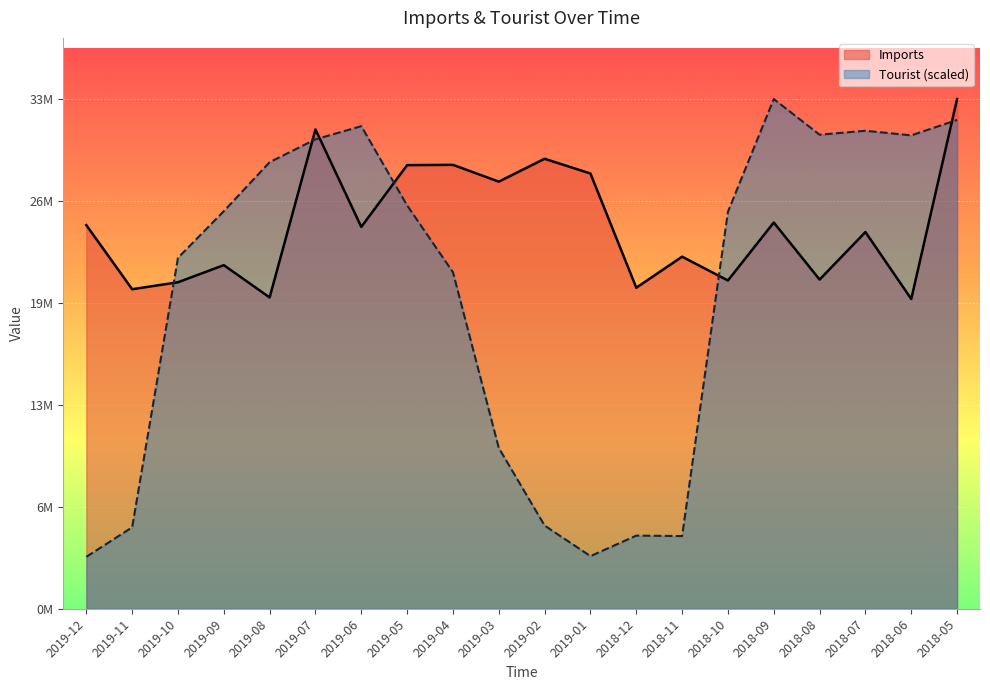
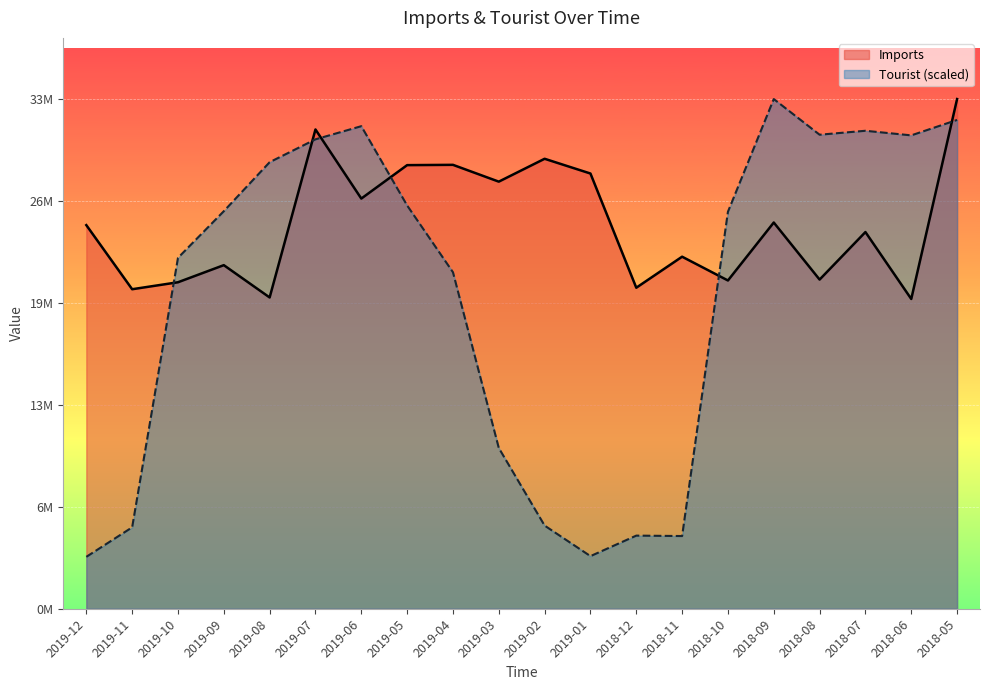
  {
    "Imports": {
      "2019-12": 25000000,
      "2019-11": 20800000,
      "2019-10": 21200000,
      "2019-09": 22400000,
      "2019-08": 20300000,
      "2019-07": 31200000,
-     "2019-06": 24800000,
+     "2019-06": 26700000,
      "2019-05": 28900000,
      "2019-04": 28900000,
      "2019-03": 27800000,
      "2019-02": 29300000,
      "2019-01": 28300000,
      "2018-12": 20900000,
      "2018-11": 22900000,
      "2018-10": 21400000,
      "2018-09": 25100000,
      "2018-08": 21400000,
      "2018-07": 24500000,
      "2018-06": 20200000,
      "2018-05": 33200000
    },
    "Tourist (scaled)": {
      "2019-12": 3400000,
      "2019-11": 5300000,
      "2019-10": 22800000,
      "2019-09": 25900000,
      "2019-08": 29100000,
      "2019-07": 30500000,
      "2019-06": 31400000,
      "2019-05": 26200000,
      "2019-04": 21900000,
      "2019-03": 10500000,
      "2019-02": 5400000,
      "2019-01": 3400000,
      "2018-12": 4800000,
      "2018-11": 4700000,
      "2018-10": 25800000,
      "2018-09": 33200000,
      "2018-08": 30800000,
      "2018-07": 31100000,
      "2018-06": 30800000,
      "2018-05": 31800000
    }
  }
